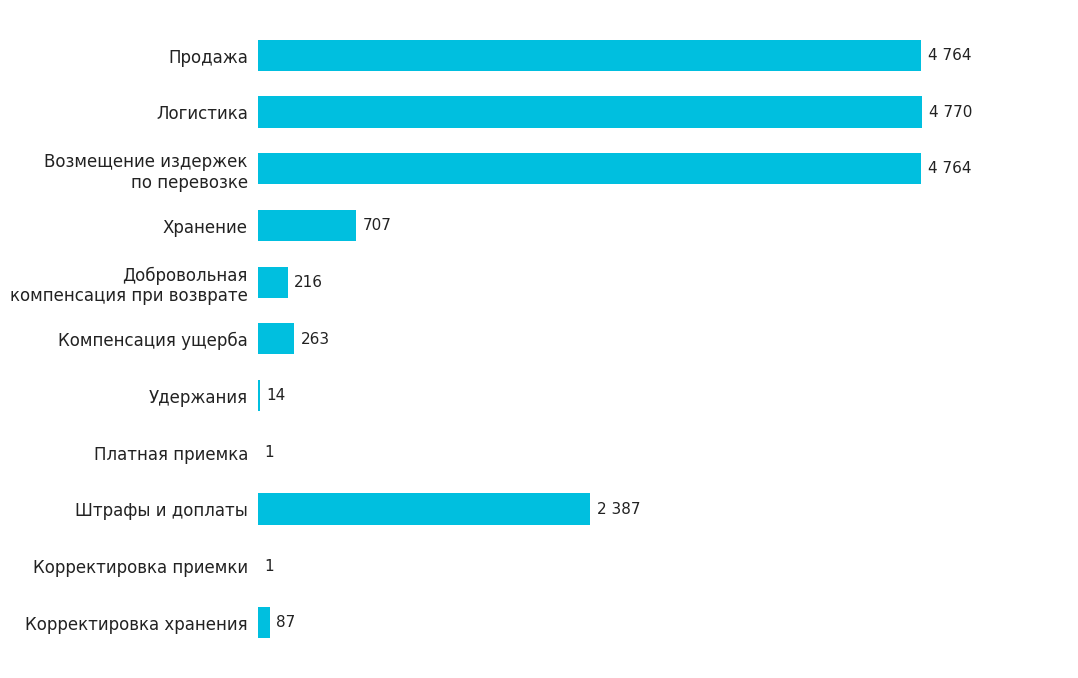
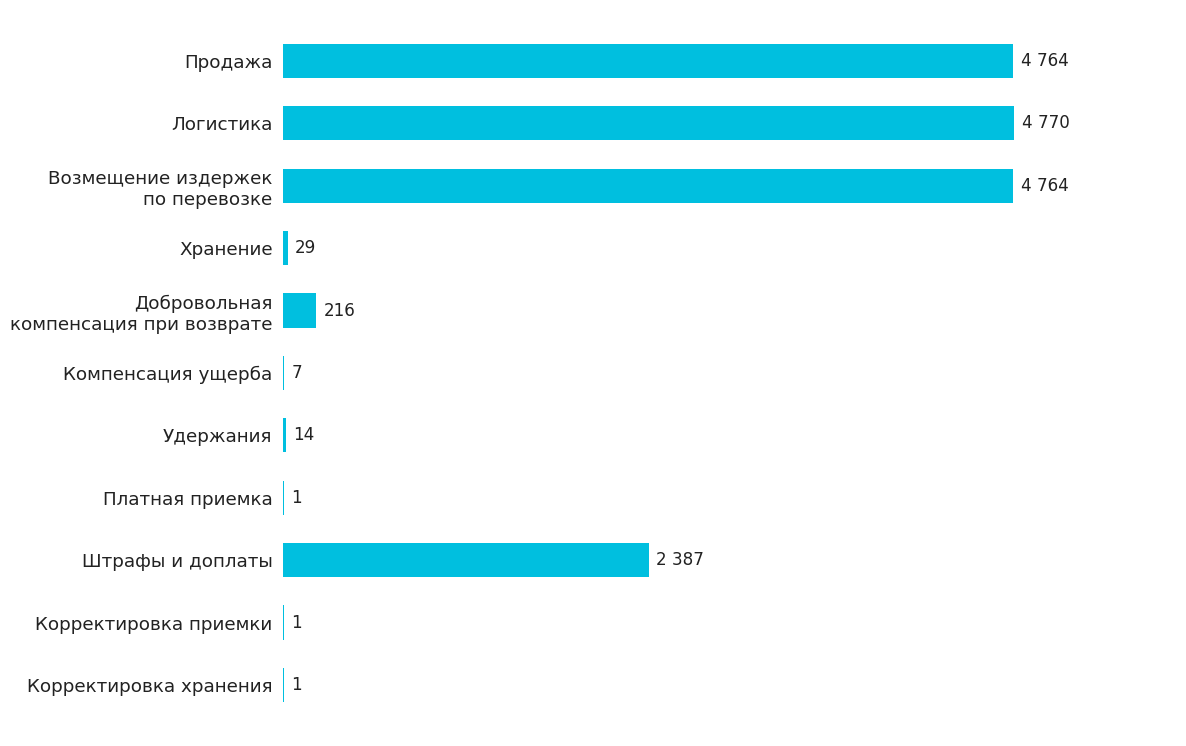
  {
-   "Хранение": 707,
+   "Хранение": 29,
    "Добровольная компенсация при возврате": 216,
-   "Компенсация ущерба": 263,
+   "Компенсация ущерба": 7,
    "Удержания": 14,
    "Платная приемка": 1,
    "Корректировка приемки": 1,
-   "Корректировка хранения": 87
+   "Корректировка хранения": 1
  }
